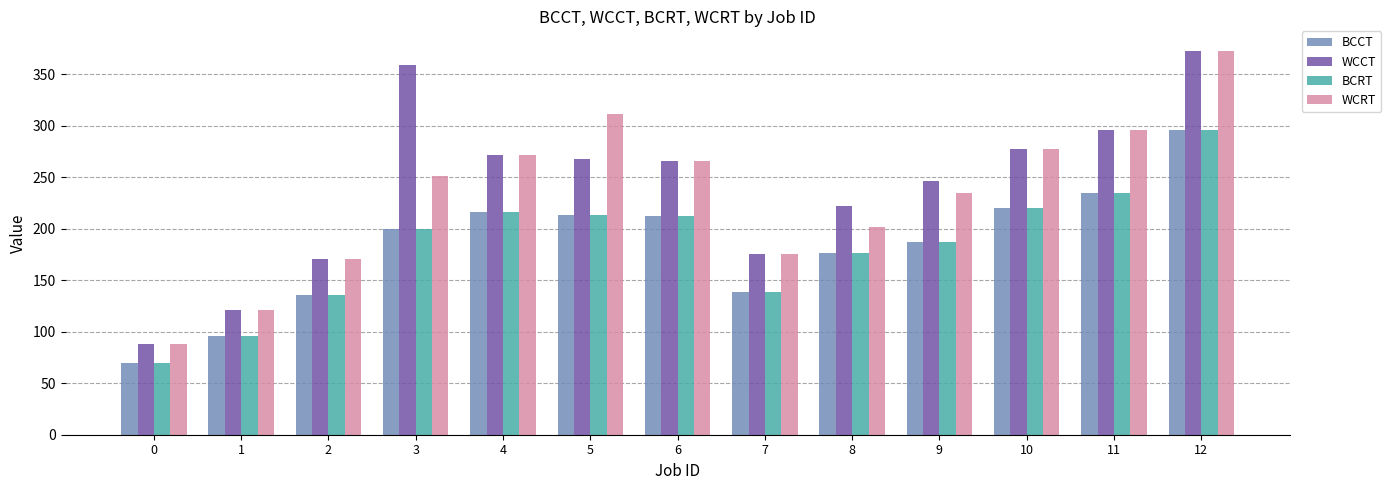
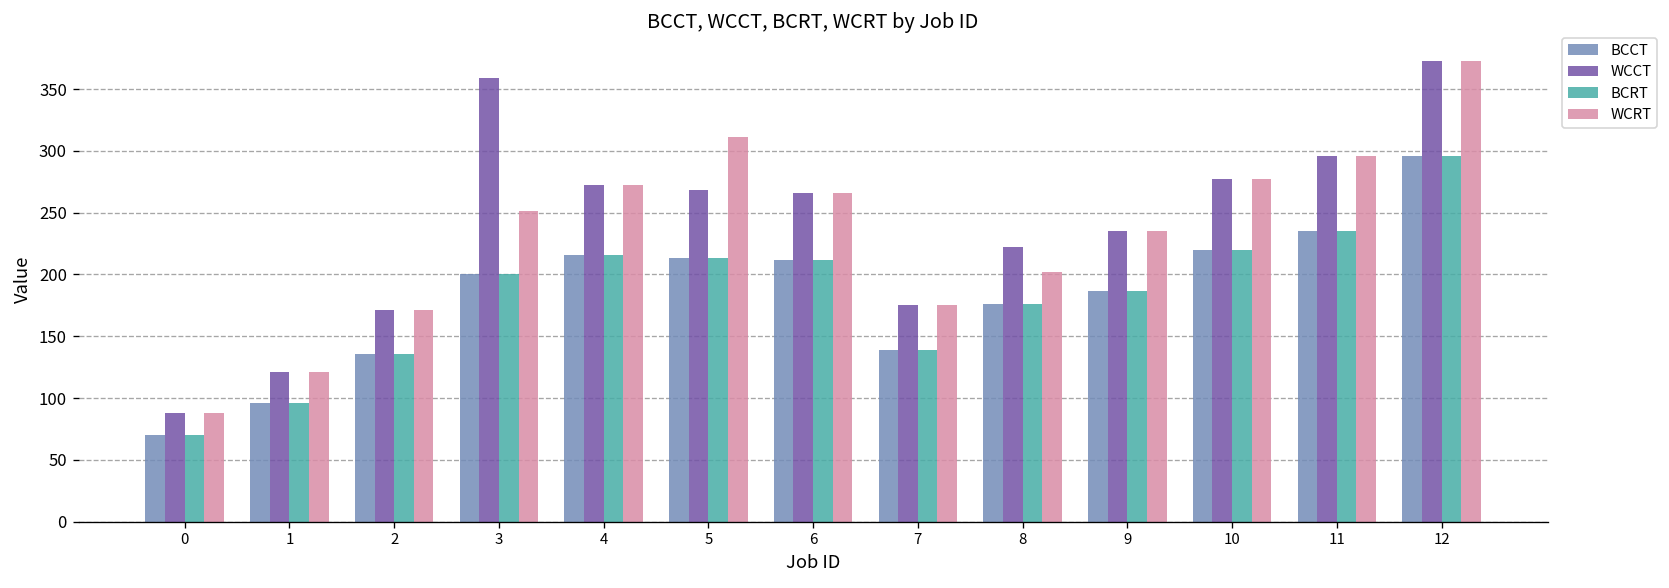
  {
    "WCCT": {
      "0": 88,
      "1": 121,
      "2": 171,
      "3": 359,
      "4": 272,
      "5": 268,
      "6": 266,
      "7": 175,
      "8": 222,
-     "9": 246,
+     "9": 235,
      "10": 277,
      "11": 296,
      "12": 373
    },
    "WCRT": {
      "0": 88,
      "1": 121,
      "2": 171,
      "3": 251,
      "4": 272,
      "5": 311,
      "6": 266,
      "7": 175,
      "8": 202,
      "9": 235,
      "10": 277,
      "11": 296,
      "12": 373
    }
  }
